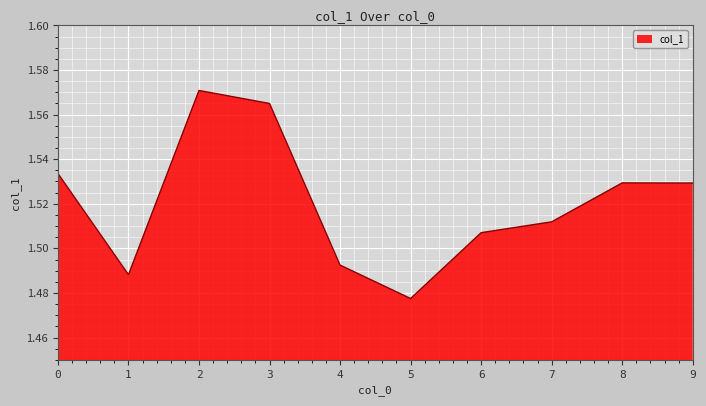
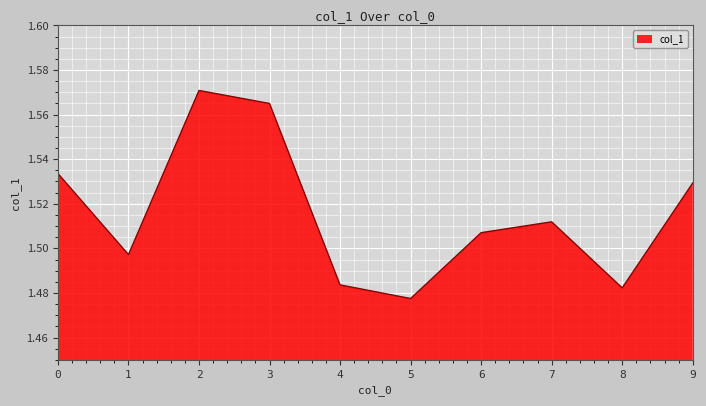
  {
    "0": 1.534,
-   "1": 1.488,
+   "1": 1.497,
    "2": 1.571,
    "3": 1.565,
-   "4": 1.492,
+   "4": 1.484,
    "5": 1.477,
    "6": 1.507,
    "7": 1.512,
-   "8": 1.529,
+   "8": 1.482,
    "9": 1.529
  }
